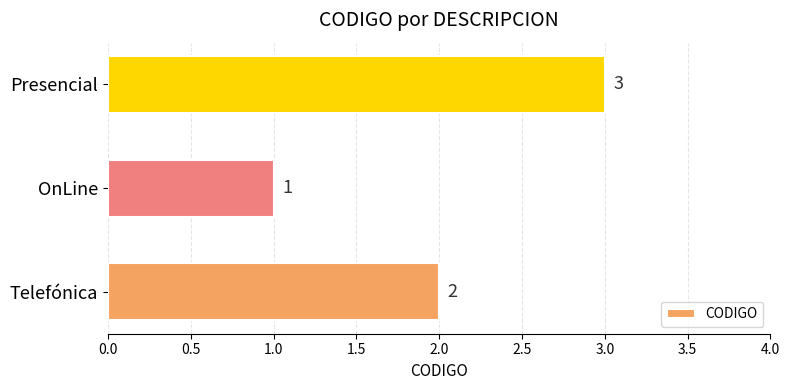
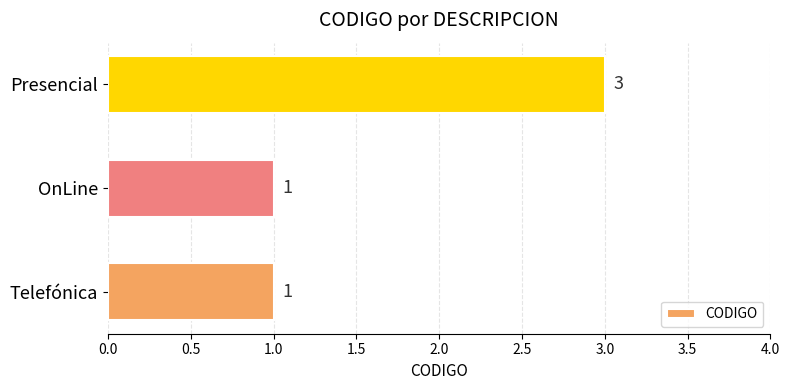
  {
    "Presencial": 3,
    "OnLine": 1,
-   "Telefónica": 2
+   "Telefónica": 1
  }
